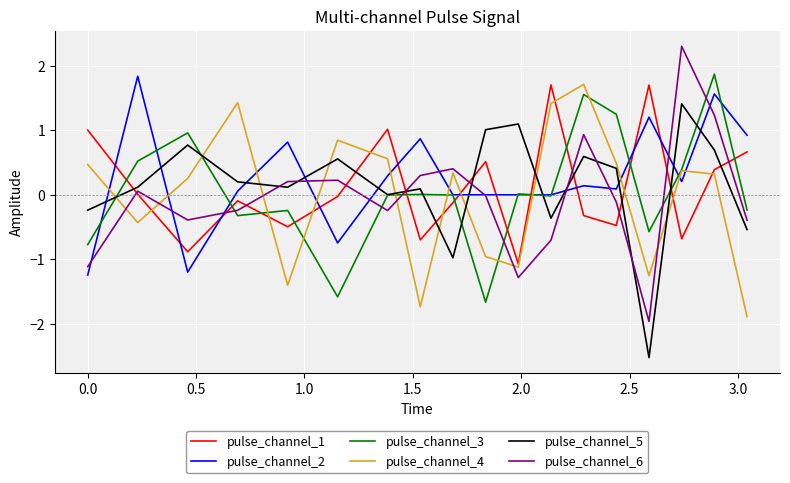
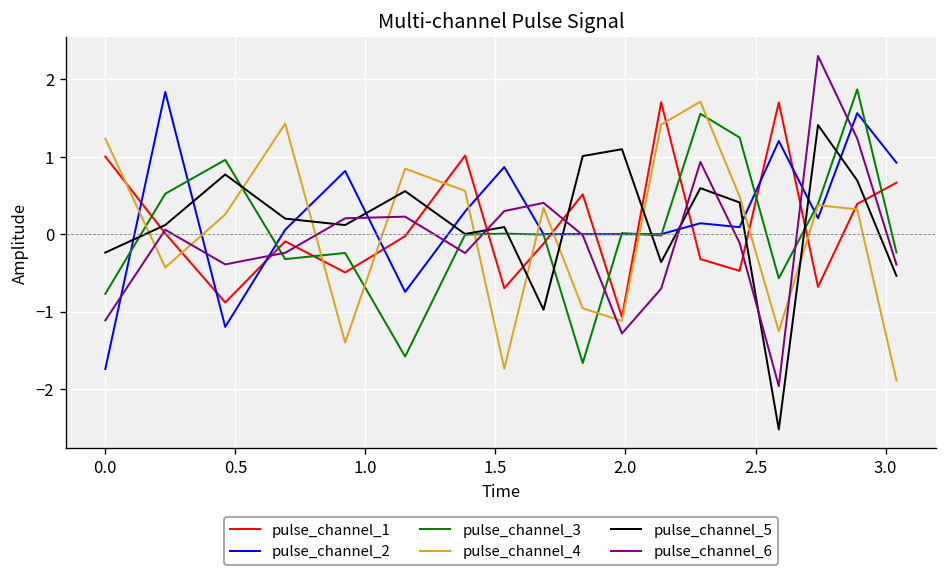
  {
    "pulse_channel_1": {
      "0.0": 1.0
    },
    "pulse_channel_2": {
-     "0.0": -1.2
+     "0.0": -1.7
    },
    "pulse_channel_3": {
      "0.0": -0.8
    },
    "pulse_channel_4": {
-     "0.0": 0.5
+     "0.0": 1.2
    },
    "pulse_channel_5": {
      "0.0": -0.2
    },
    "pulse_channel_6": {
      "0.0": -1.1
    }
  }
